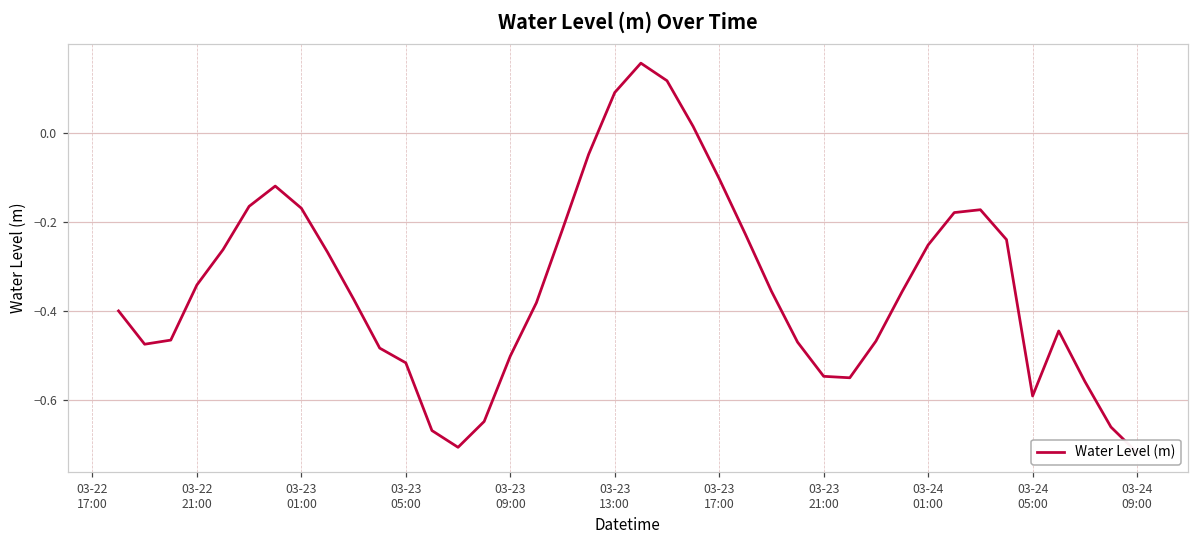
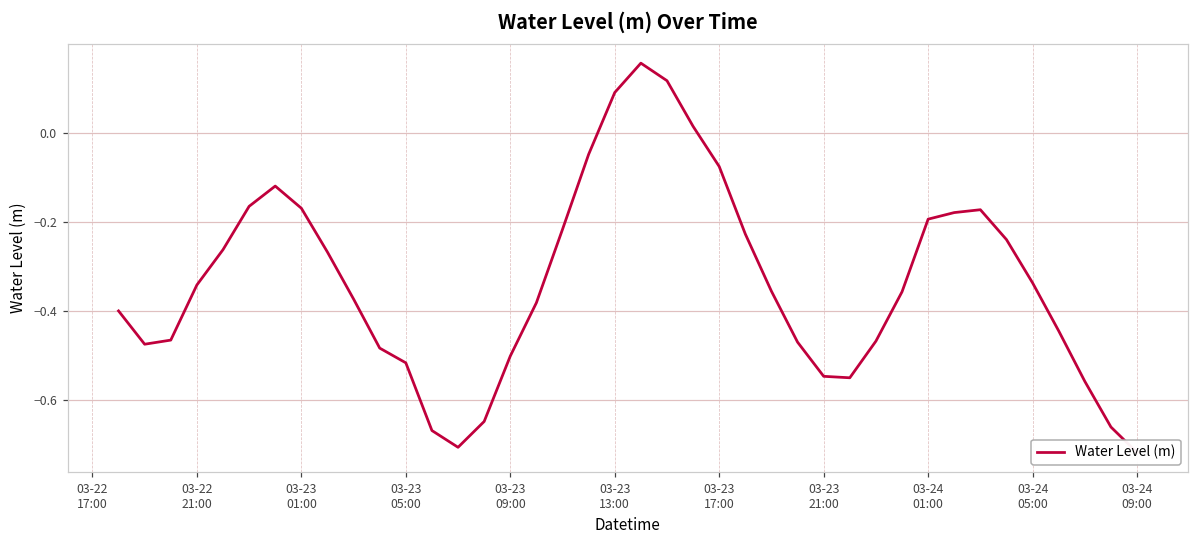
  {
    "03-22 21:00": -0.34,
    "03-23 01:00": -0.17,
    "03-23 05:00": -0.52,
    "03-23 09:00": -0.50,
    "03-23 13:00": 0.09,
-   "03-23 17:00": -0.10,
+   "03-23 17:00": -0.08,
    "03-23 21:00": -0.55,
-   "03-24 01:00": -0.25,
-   "03-24 05:00": -0.59
+   "03-24 01:00": -0.19,
+   "03-24 05:00": -0.34
  }
